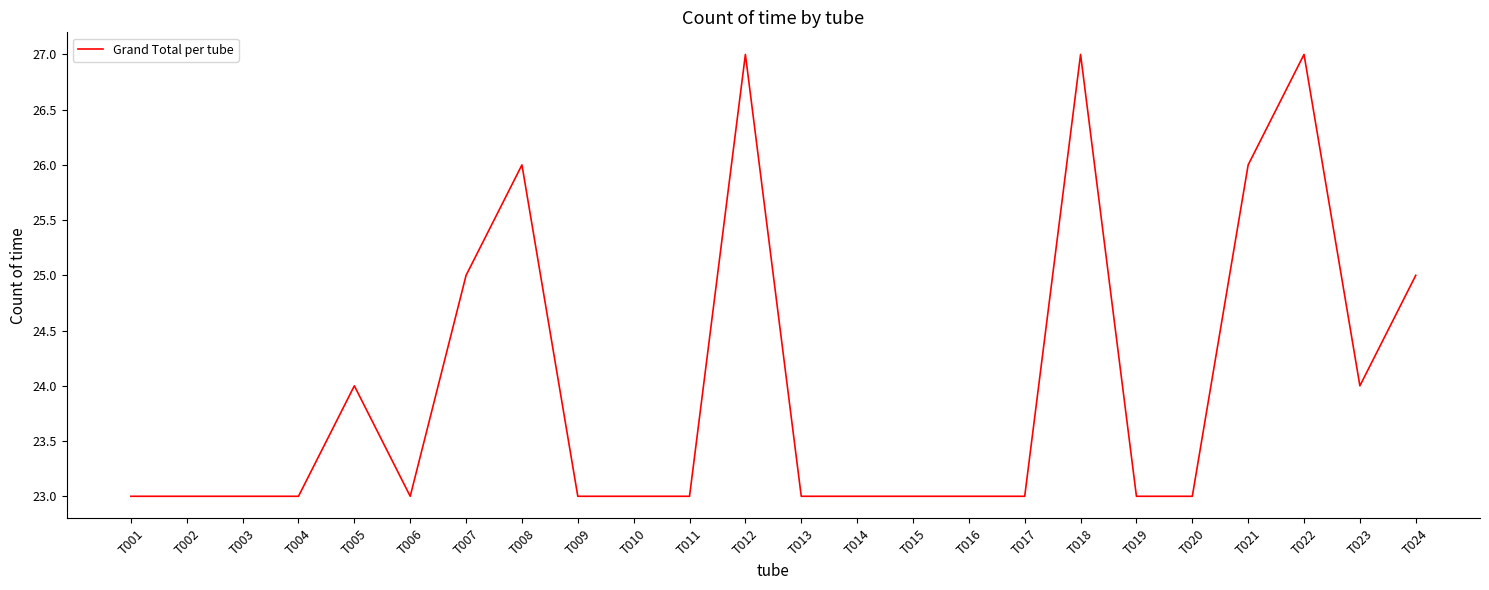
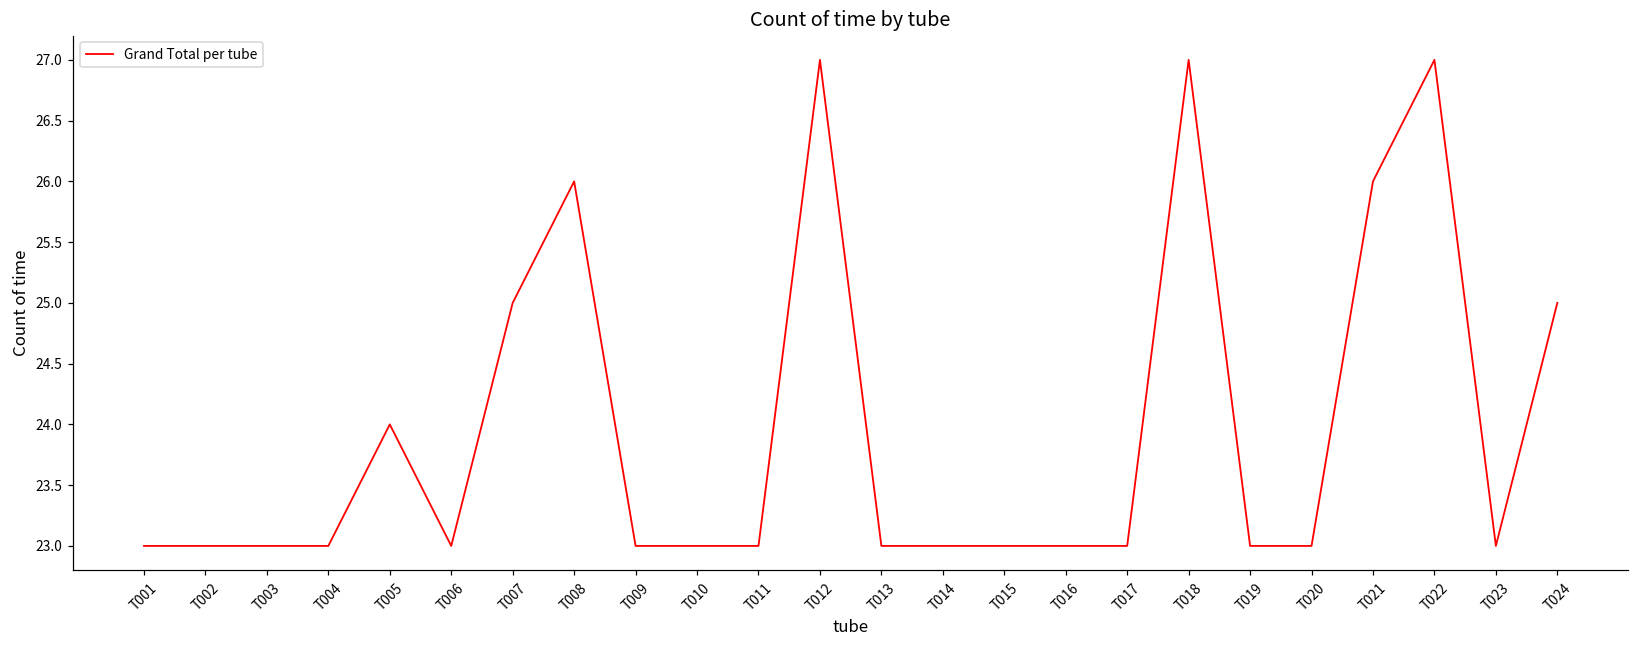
  {
    "T001": 23,
    "T002": 23,
    "T003": 23,
    "T004": 23,
    "T005": 24,
    "T006": 23,
    "T007": 25,
    "T008": 26,
    "T009": 23,
    "T010": 23,
    "T011": 23,
    "T012": 27,
    "T013": 23,
    "T014": 23,
    "T015": 23,
    "T016": 23,
    "T017": 23,
    "T018": 27,
    "T019": 23,
    "T020": 23,
    "T021": 26,
    "T022": 27,
-   "T023": 24,
+   "T023": 23,
    "T024": 25
  }
